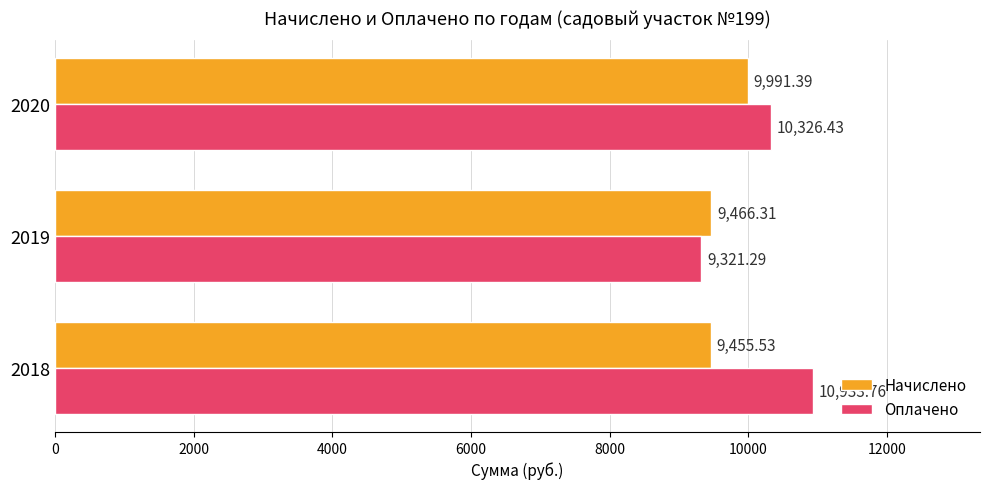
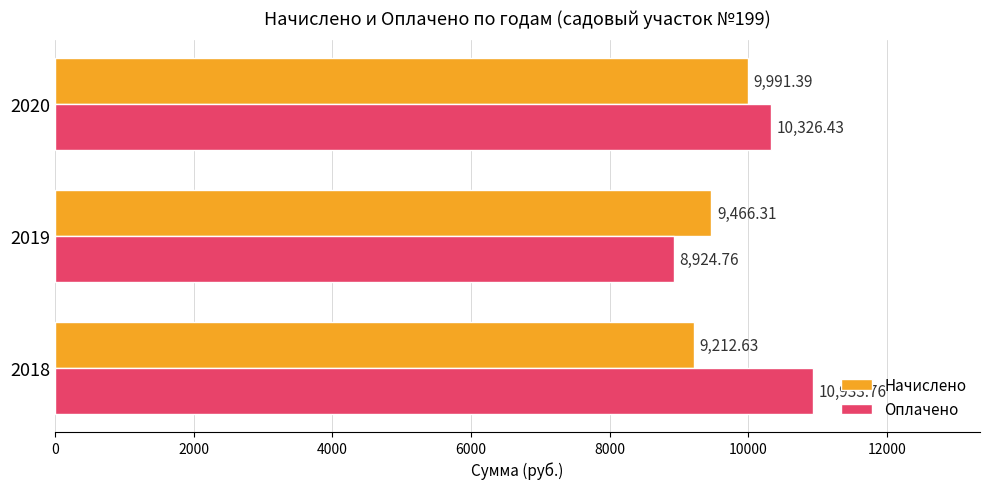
  {
    "Начислено": {
      "2020": "9,991.39",
      "2019": "9,466.31",
-     "2018": "9,455.53"
+     "2018": "9,212.63"
    },
    "Оплачено": {
      "2020": "10,326.43",
-     "2019": "9,321.29",
+     "2019": "8,924.76",
      "2018": "10,933.76"
    }
  }
